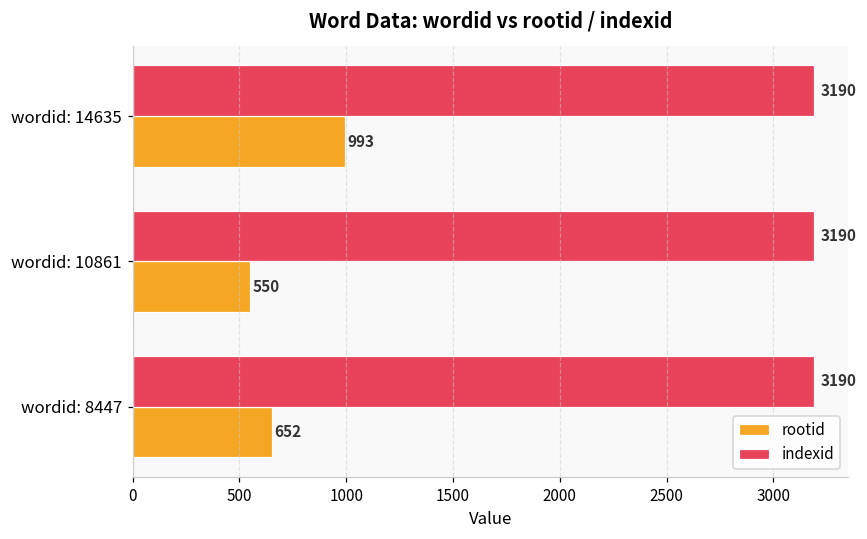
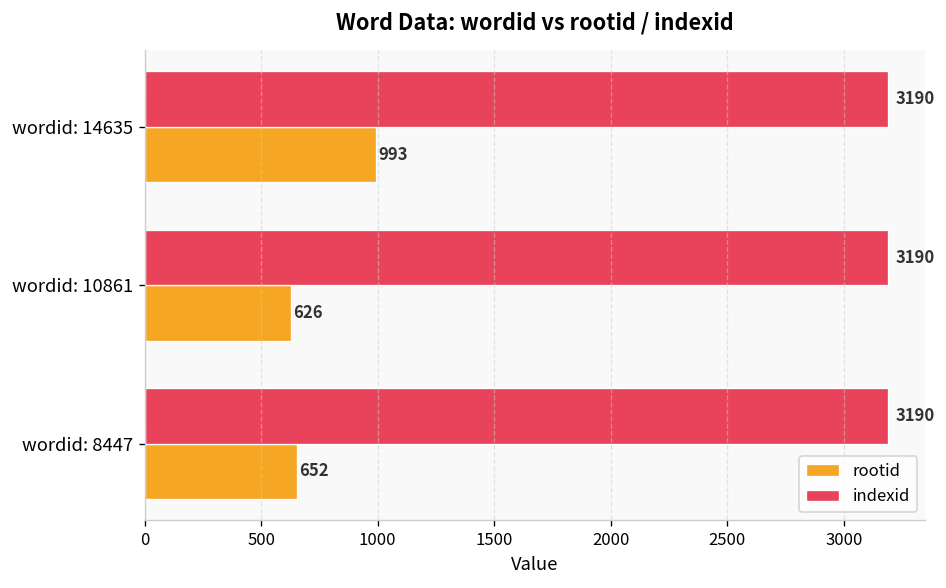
  {
    "rootid": {
      "wordid: 14635": 993,
-     "wordid: 10861": 550,
+     "wordid: 10861": 626,
      "wordid: 8447": 652
    },
    "indexid": {
      "wordid: 14635": 3190,
      "wordid: 10861": 3190,
      "wordid: 8447": 3190
    }
  }
